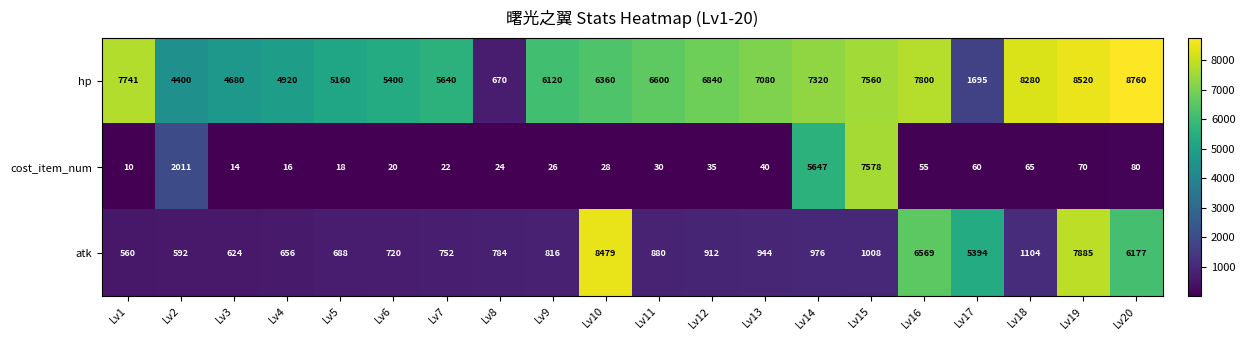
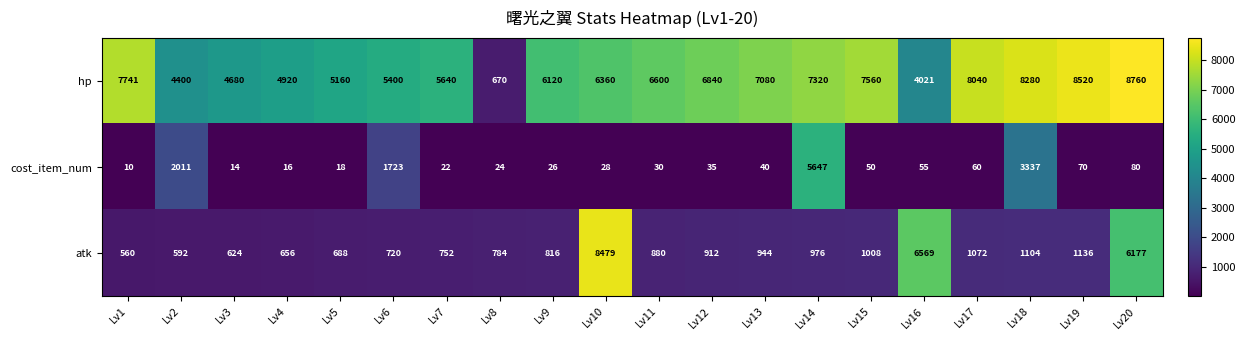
  {
    "hp": {
      "Lv1": 7741,
      "Lv2": 4400,
      "Lv3": 4680,
      "Lv4": 4920,
      "Lv5": 5160,
      "Lv6": 5400,
      "Lv7": 5640,
      "Lv8": 670,
      "Lv9": 6120,
      "Lv10": 6360,
      "Lv11": 6600,
      "Lv12": 6840,
      "Lv13": 7080,
      "Lv14": 7320,
      "Lv15": 7560,
-     "Lv16": 7800,
-     "Lv17": 1695,
+     "Lv16": 4021,
+     "Lv17": 8040,
      "Lv18": 8280,
      "Lv19": 8520,
      "Lv20": 8760
    },
    "cost_item_num": {
      "Lv1": 10,
      "Lv2": 2011,
      "Lv3": 14,
      "Lv4": 16,
      "Lv5": 18,
-     "Lv6": 20,
+     "Lv6": 1723,
      "Lv7": 22,
      "Lv8": 24,
      "Lv9": 26,
      "Lv10": 28,
      "Lv11": 30,
      "Lv12": 35,
      "Lv13": 40,
      "Lv14": 5647,
-     "Lv15": 7578,
+     "Lv15": 50,
      "Lv16": 55,
      "Lv17": 60,
-     "Lv18": 65,
+     "Lv18": 3337,
      "Lv19": 70,
      "Lv20": 80
    },
    "atk": {
      "Lv1": 560,
      "Lv2": 592,
      "Lv3": 624,
      "Lv4": 656,
      "Lv5": 688,
      "Lv6": 720,
      "Lv7": 752,
      "Lv8": 784,
      "Lv9": 816,
      "Lv10": 8479,
      "Lv11": 880,
      "Lv12": 912,
      "Lv13": 944,
      "Lv14": 976,
      "Lv15": 1008,
      "Lv16": 6569,
-     "Lv17": 5394,
+     "Lv17": 1072,
      "Lv18": 1104,
-     "Lv19": 7885,
+     "Lv19": 1136,
      "Lv20": 6177
    }
  }
